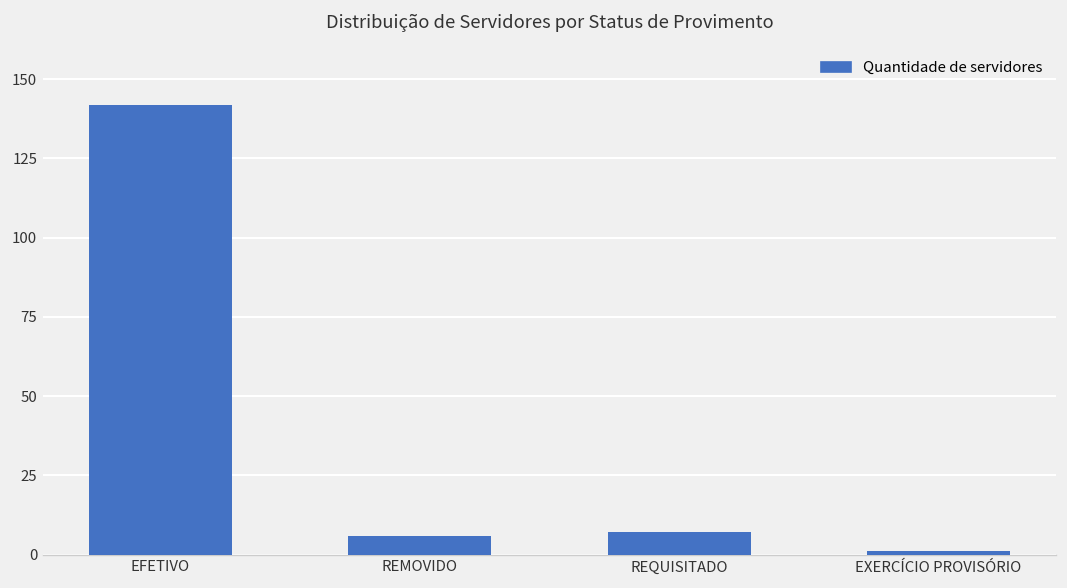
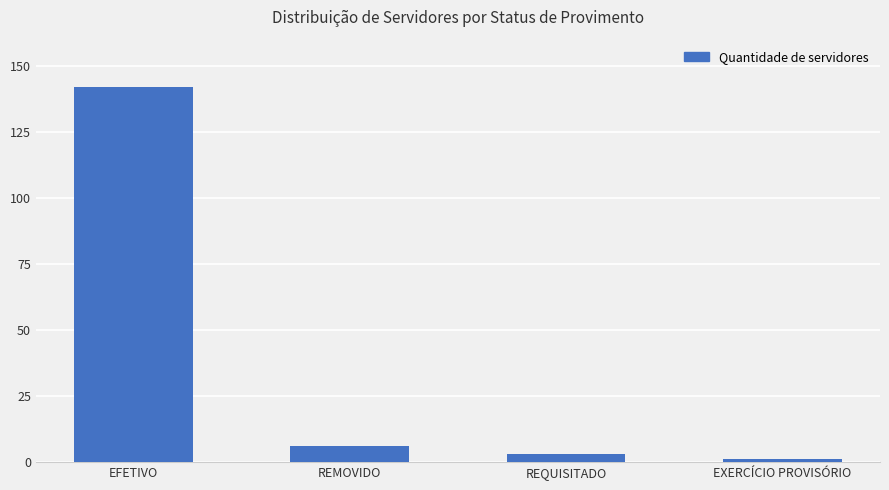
  {
    "EFETIVO": 142,
    "REMOVIDO": 6,
-   "REQUISITADO": 7,
+   "REQUISITADO": 3,
    "EXERCÍCIO PROVISÓRIO": 1
  }
